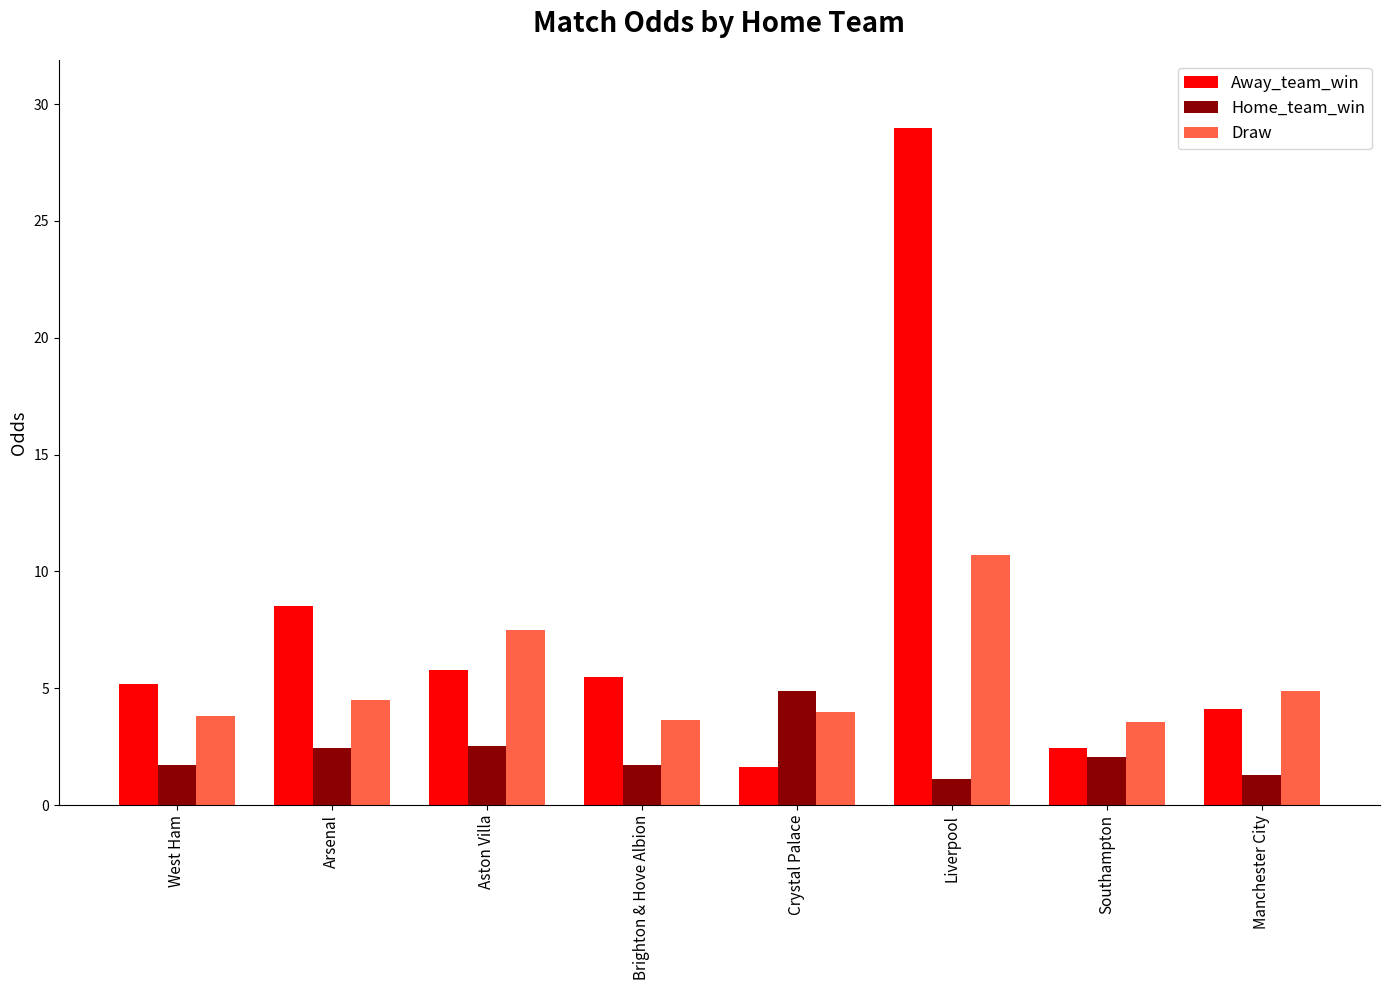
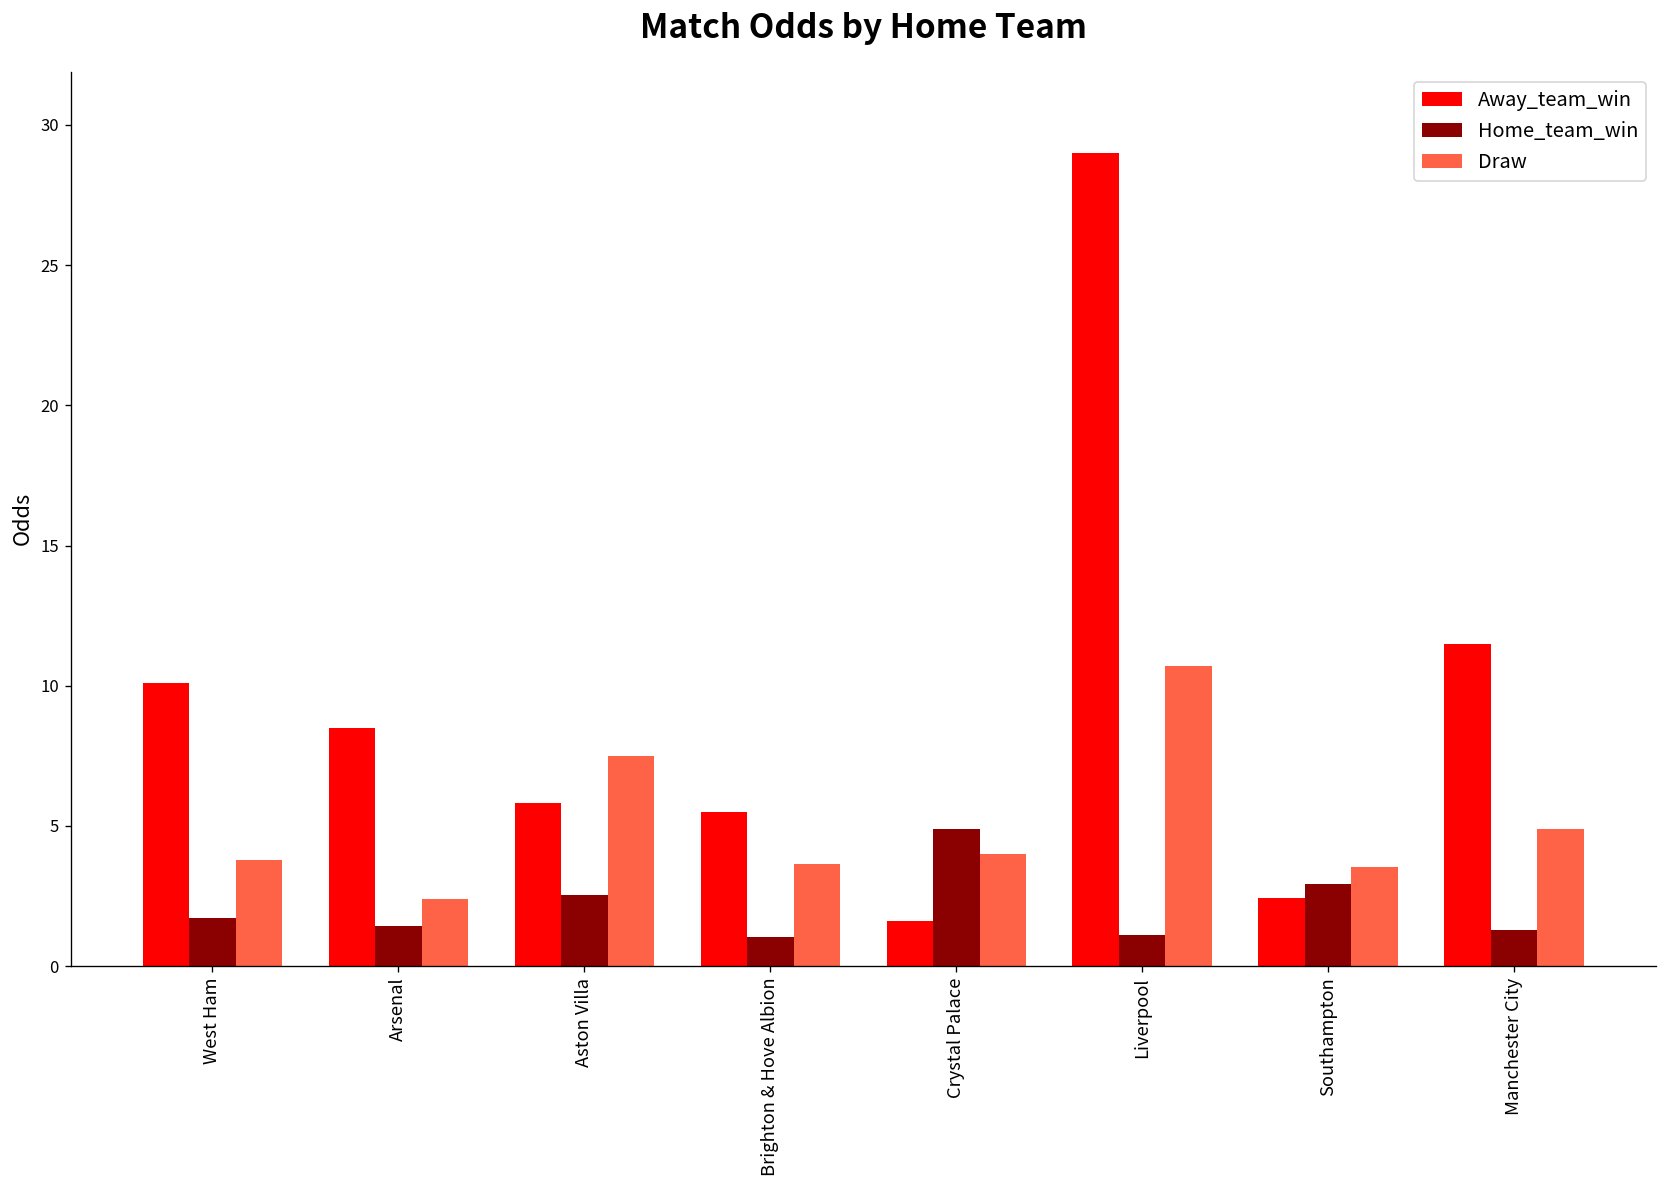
  {
    "Away_team_win": {
-     "West Ham": 5.2,
+     "West Ham": 10.1,
      "Arsenal": 8.5,
      "Aston Villa": 5.8,
      "Brighton & Hove Albion": 5.5,
      "Crystal Palace": 1.6,
      "Liverpool": 29.0,
      "Southampton": 2.4,
-     "Manchester City": 4.1
+     "Manchester City": 11.5
    },
    "Home_team_win": {
      "West Ham": 1.7,
-     "Arsenal": 2.5,
+     "Arsenal": 1.4,
      "Aston Villa": 2.5,
-     "Brighton & Hove Albion": 1.7,
+     "Brighton & Hove Albion": 1.0,
      "Crystal Palace": 4.9,
      "Liverpool": 1.1,
-     "Southampton": 2.1,
+     "Southampton": 2.9,
      "Manchester City": 1.3
    },
    "Draw": {
      "West Ham": 3.8,
-     "Arsenal": 4.5,
+     "Arsenal": 2.4,
      "Aston Villa": 7.5,
      "Brighton & Hove Albion": 3.7,
      "Crystal Palace": 4.0,
      "Liverpool": 10.7,
      "Southampton": 3.6,
      "Manchester City": 4.9
    }
  }
